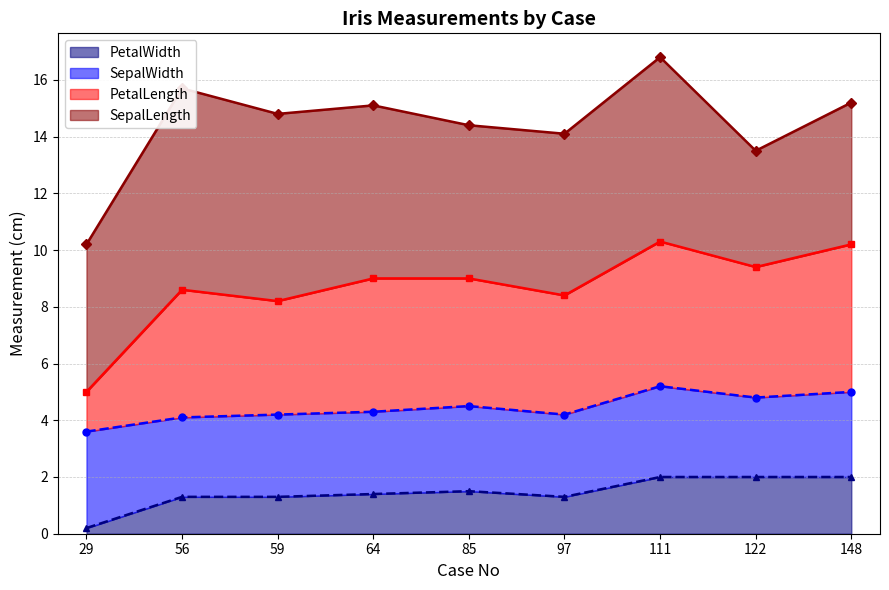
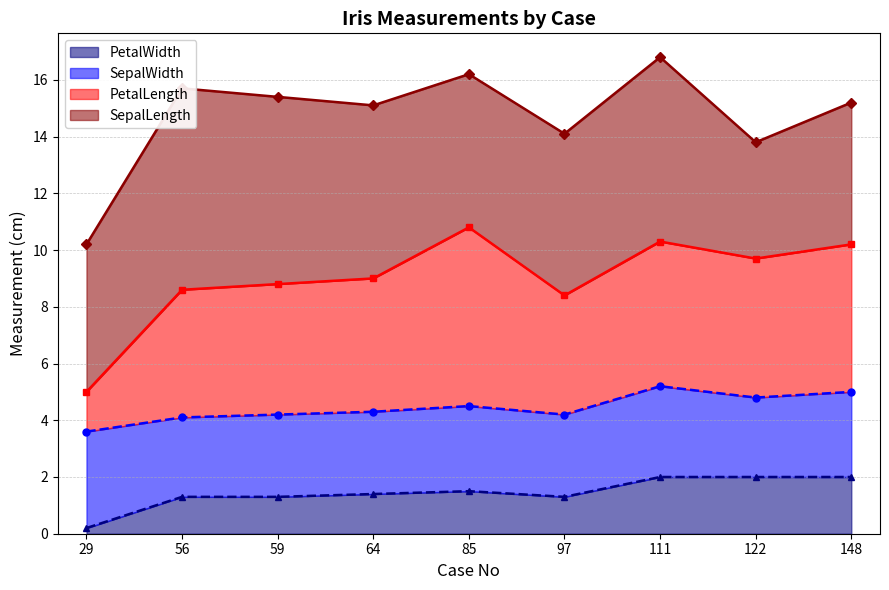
  {
    "PetalWidth": {
      "29": 0.2,
      "56": 1.3,
      "59": 1.3,
      "64": 1.4,
      "85": 1.5,
      "97": 1.3,
      "111": 2.0,
      "122": 2.0,
      "148": 2.0
    },
    "SepalWidth": {
      "29": 3.4,
      "56": 2.8,
      "59": 2.9,
      "64": 2.9,
      "85": 3.0,
      "97": 2.9,
      "111": 3.2,
      "122": 2.8,
      "148": 3.0
    },
    "PetalLength": {
      "29": 1.4,
      "56": 4.5,
-     "59": 4.0,
+     "59": 4.6,
      "64": 4.7,
-     "85": 4.5,
+     "85": 6.3,
      "97": 4.2,
      "111": 5.1,
-     "122": 4.6,
+     "122": 4.9,
      "148": 5.2
    },
    "SepalLength": {
      "29": 5.2,
      "59": 6.6,
      "64": 6.1,
      "85": 5.4,
      "97": 5.7,
      "111": 6.5,
      "122": 4.1,
      "148": 5.0
    }
  }
